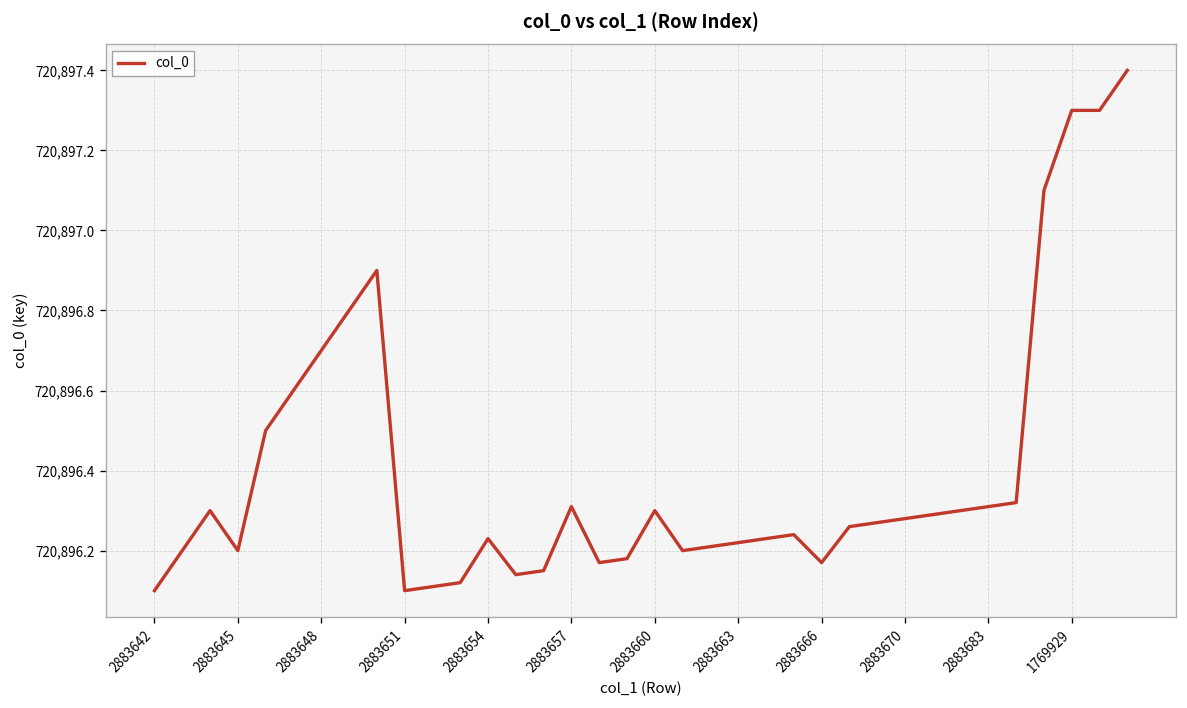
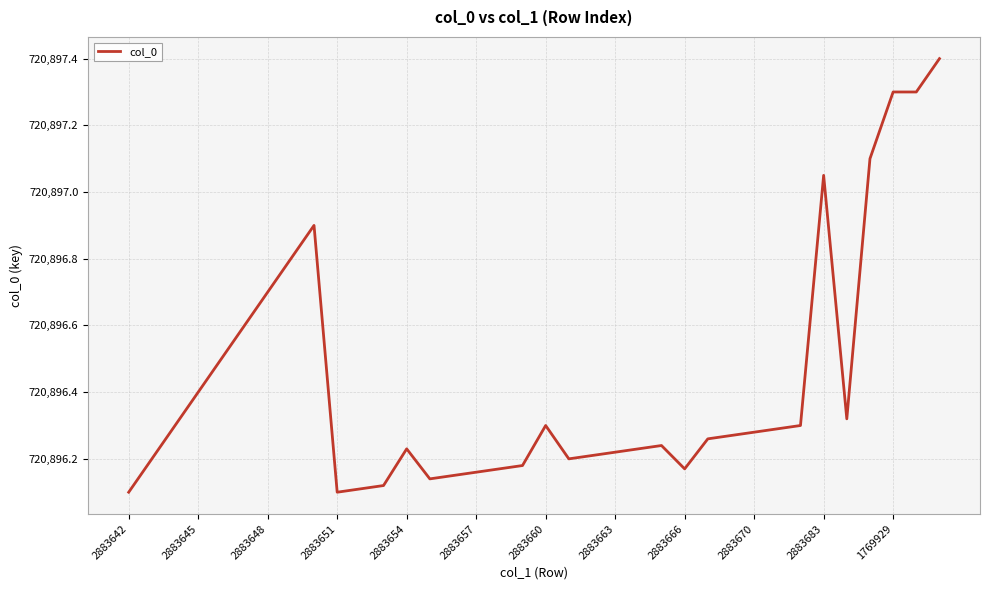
  {
    "2883642": "720,896.10",
-   "2883645": "720,896.20",
+   "2883645": "720,896.40",
    "2883648": "720,896.70",
    "2883651": "720,896.10",
    "2883654": "720,896.23",
-   "2883657": "720,896.3",
+   "2883657": "720,896.2",
    "2883660": "720,896.30",
    "2883663": "720,896.22",
    "2883666": "720,896.17",
    "2883670": "720,896.28",
-   "2883683": "720,896.31",
+   "2883683": "720,897.05",
    "1769929": "720,897.30"
  }
